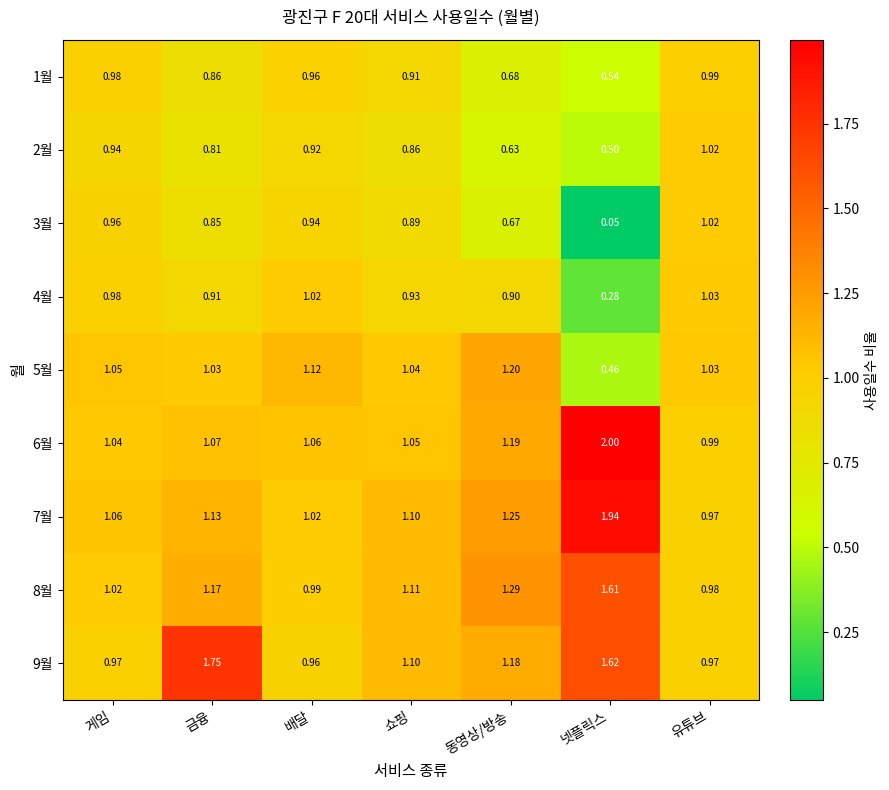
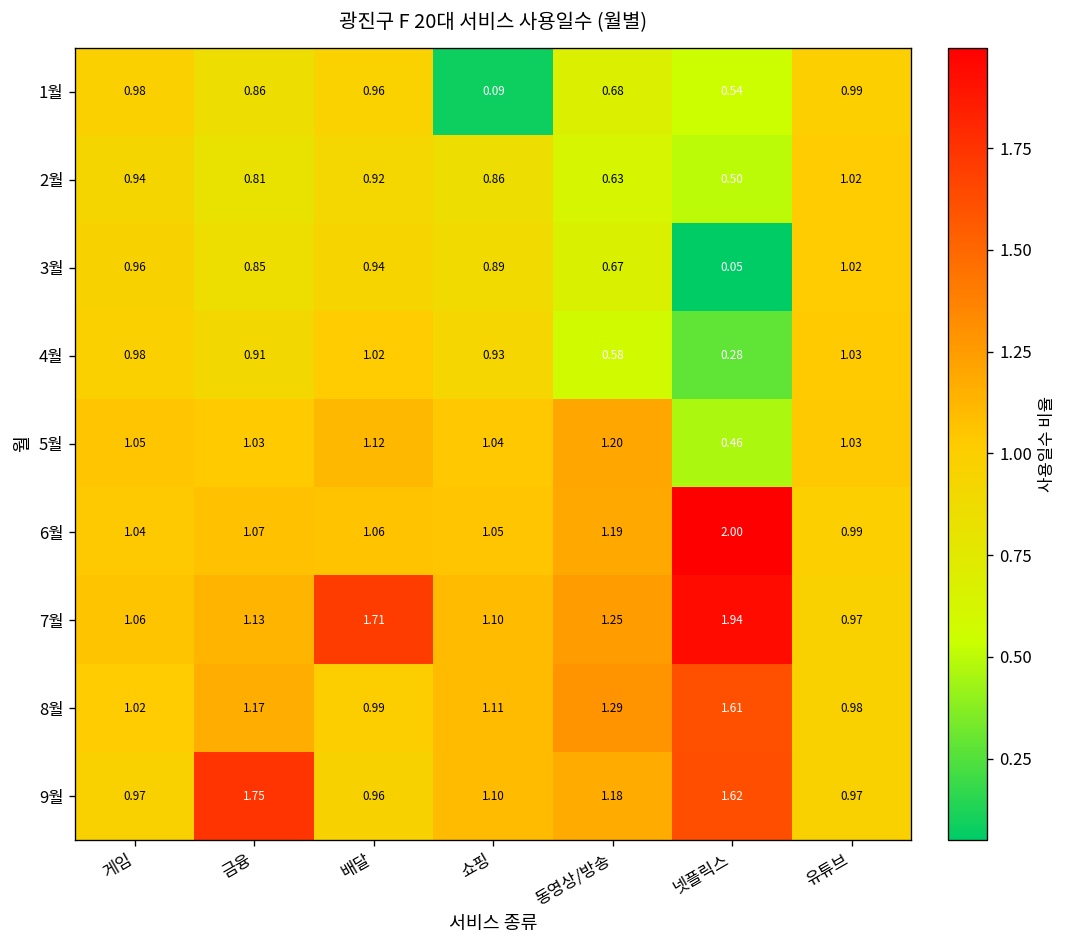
  {
    "1월": {
      "게임": 0.98,
      "금융": 0.86,
      "배달": 0.96,
-     "쇼핑": 0.91,
+     "쇼핑": 0.09,
      "동영상/방송": 0.68,
      "넷플릭스": 0.54,
      "유튜브": 0.99
    },
    "2월": {
      "게임": 0.94,
      "금융": 0.81,
      "배달": 0.92,
      "쇼핑": 0.86,
      "동영상/방송": 0.63,
      "넷플릭스": 0.50,
      "유튜브": 1.02
    },
    "3월": {
      "게임": 0.96,
      "금융": 0.85,
      "배달": 0.94,
      "쇼핑": 0.89,
      "동영상/방송": 0.67,
      "넷플릭스": 0.05,
      "유튜브": 1.02
    },
    "4월": {
      "게임": 0.98,
      "금융": 0.91,
      "배달": 1.02,
      "쇼핑": 0.93,
-     "동영상/방송": 0.90,
+     "동영상/방송": 0.58,
      "넷플릭스": 0.28,
      "유튜브": 1.03
    },
    "5월": {
      "게임": 1.05,
      "금융": 1.03,
      "배달": 1.12,
      "쇼핑": 1.04,
      "동영상/방송": 1.20,
      "넷플릭스": 0.46,
      "유튜브": 1.03
    },
    "6월": {
      "게임": 1.04,
      "금융": 1.07,
      "배달": 1.06,
      "쇼핑": 1.05,
      "동영상/방송": 1.19,
      "넷플릭스": 2.00,
      "유튜브": 0.99
    },
    "7월": {
      "게임": 1.06,
      "금융": 1.13,
-     "배달": 1.02,
+     "배달": 1.71,
      "쇼핑": 1.10,
      "동영상/방송": 1.25,
      "넷플릭스": 1.94,
      "유튜브": 0.97
    },
    "8월": {
      "게임": 1.02,
      "금융": 1.17,
      "배달": 0.99,
      "쇼핑": 1.11,
      "동영상/방송": 1.29,
      "넷플릭스": 1.61,
      "유튜브": 0.98
    },
    "9월": {
      "게임": 0.97,
      "금융": 1.75,
      "배달": 0.96,
      "쇼핑": 1.10,
      "동영상/방송": 1.18,
      "넷플릭스": 1.62,
      "유튜브": 0.97
    }
  }
